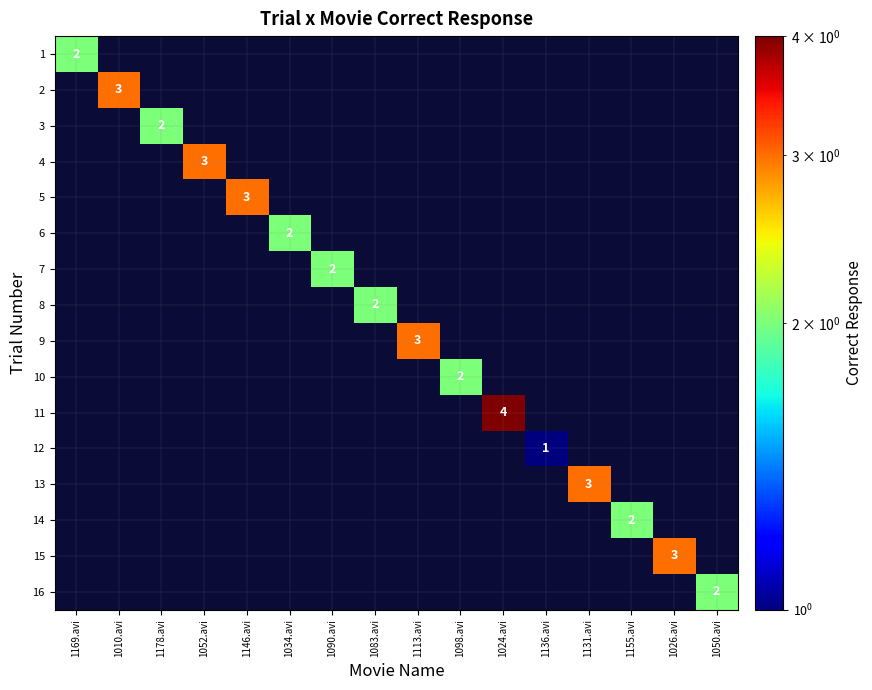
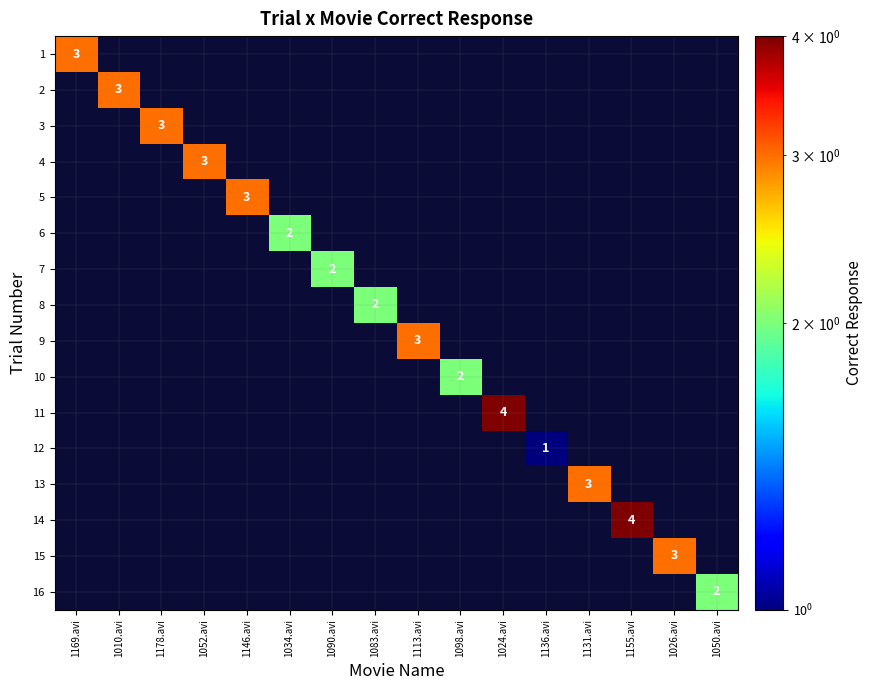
  {
    "1": {
-     "1169.avi": 2
+     "1169.avi": 3
    },
    "2": {
      "1010.avi": 3
    },
    "3": {
-     "1178.avi": 2
+     "1178.avi": 3
    },
    "4": {
      "1052.avi": 3
    },
    "5": {
      "1146.avi": 3
    },
    "6": {
      "1034.avi": 2
    },
    "7": {
      "1090.avi": 2
    },
    "8": {
      "1083.avi": 2
    },
    "9": {
      "1113.avi": 3
    },
    "10": {
      "1098.avi": 2
    },
    "11": {
      "1024.avi": 4
    },
    "12": {
      "1136.avi": 1
    },
    "13": {
      "1131.avi": 3
    },
    "14": {
-     "1155.avi": 2
+     "1155.avi": 4
    },
    "15": {
      "1026.avi": 3
    },
    "16": {
      "1050.avi": 2
    }
  }
